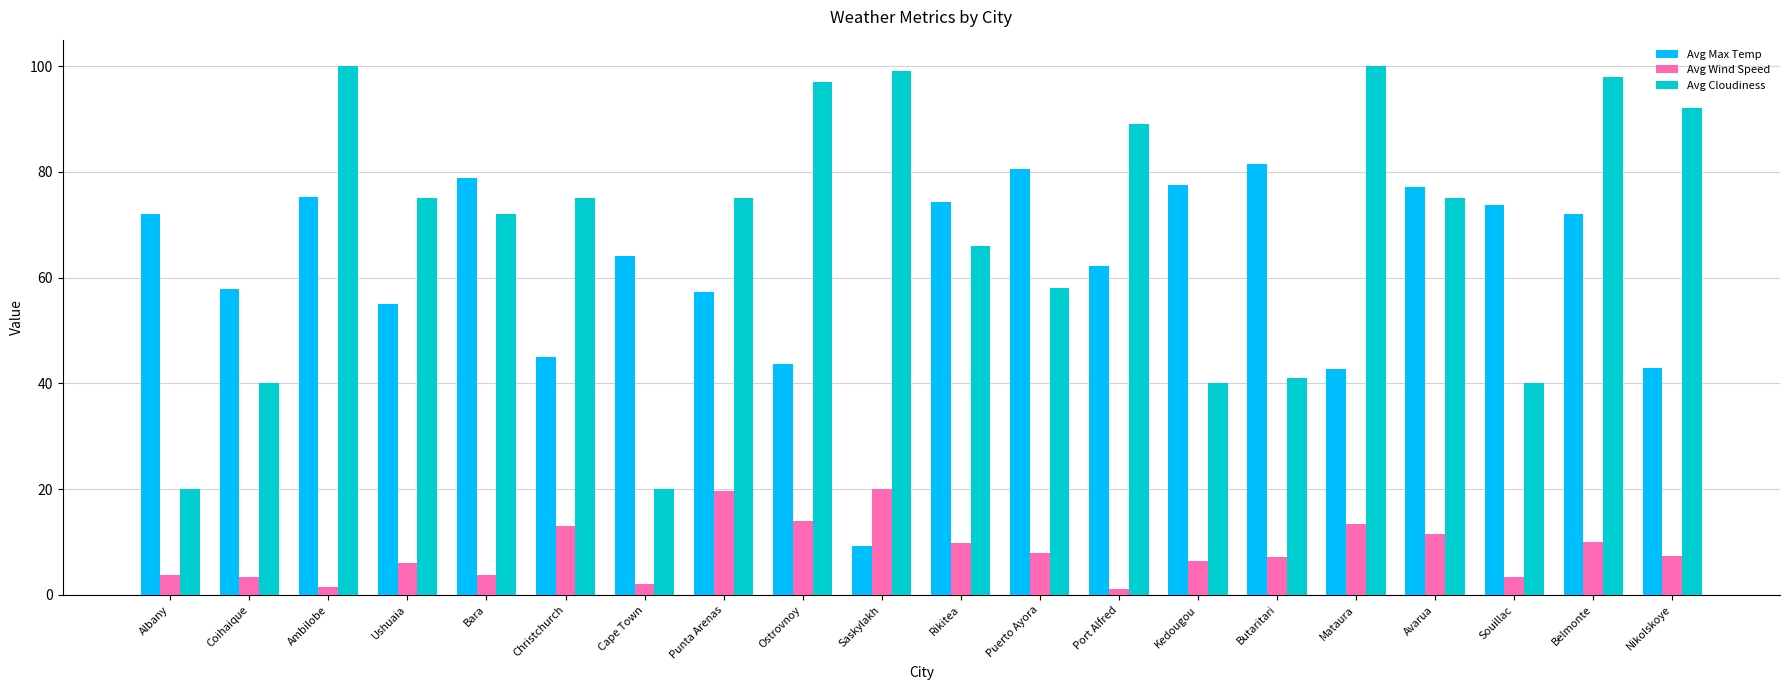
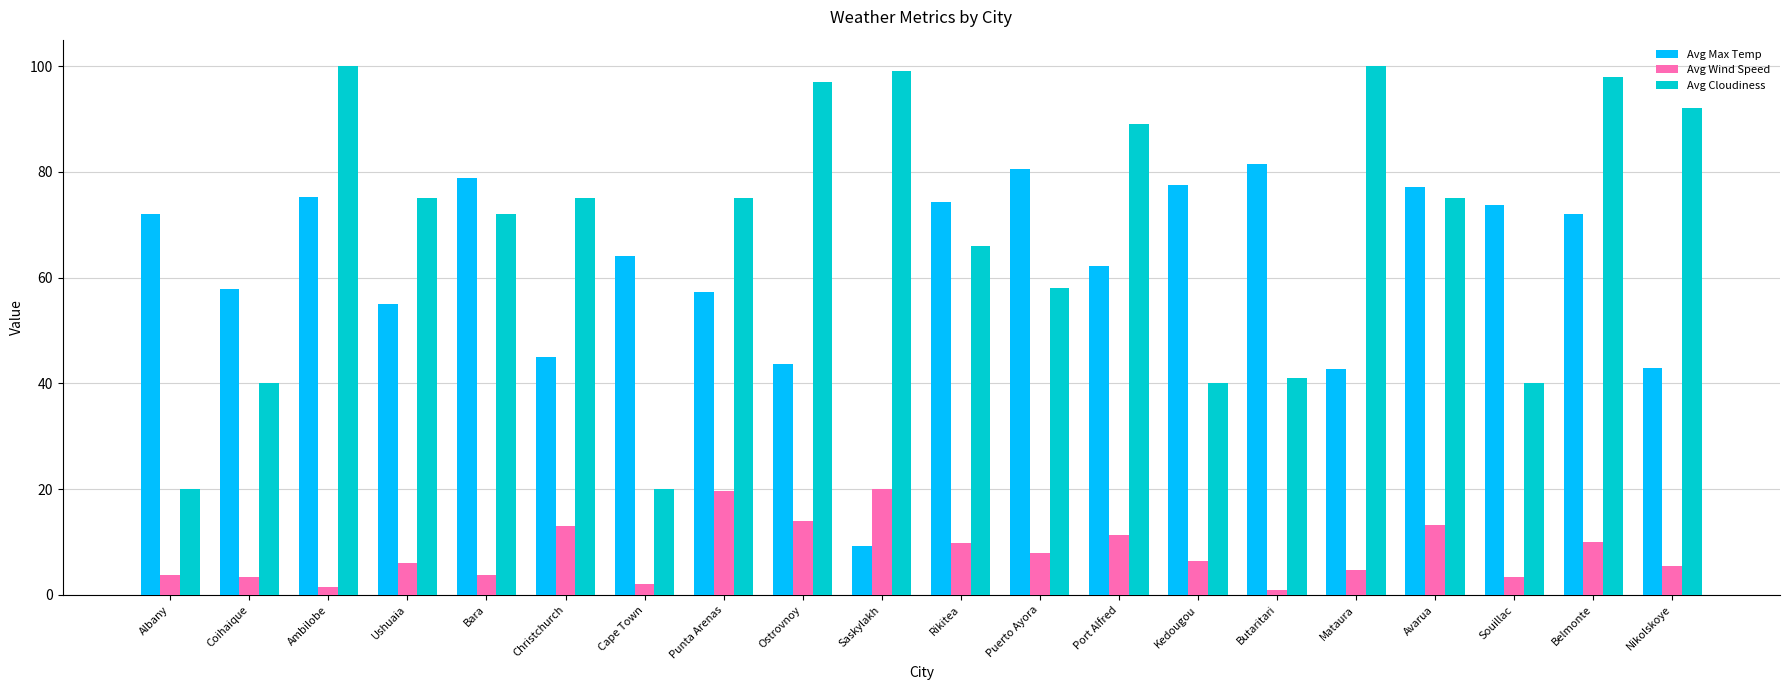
  {
    "Avg Wind Speed": {
      "Albany": 4,
      "Coihaique": 3,
      "Ambilobe": 1,
      "Ushuaia": 6,
      "Bara": 4,
      "Christchurch": 13,
      "Cape Town": 2,
      "Punta Arenas": 20,
      "Ostrovnoy": 14,
      "Saskylakh": 20,
      "Rikitea": 10,
      "Puerto Ayora": 8,
-     "Port Alfred": 1,
+     "Port Alfred": 11,
      "Kedougou": 6,
-     "Butaritari": 7,
-     "Mataura": 13,
-     "Avarua": 12,
+     "Butaritari": 1,
+     "Mataura": 5,
+     "Avarua": 13,
      "Souillac": 3,
      "Belmonte": 10,
-     "Nikolskoye": 7
+     "Nikolskoye": 6
    }
  }
